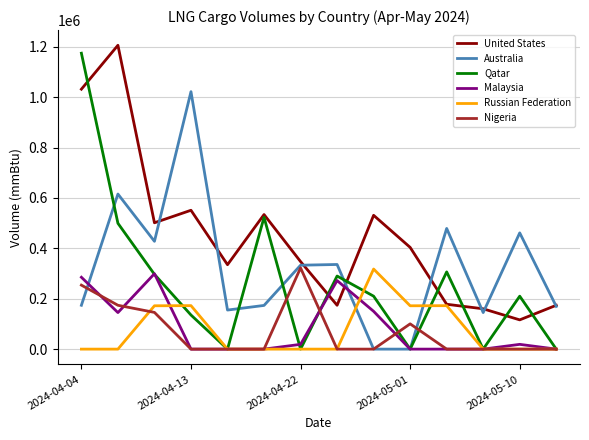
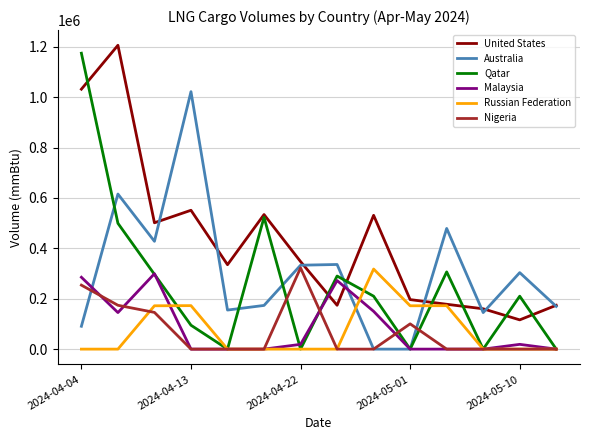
  {
    "United States": {
      "2024-04-04": 1030000,
      "2024-04-13": 550000,
      "2024-04-22": 350000,
-     "2024-05-01": 400000,
+     "2024-05-01": 200000,
      "2024-05-10": 120000
    },
    "Australia": {
-     "2024-04-04": 170000,
+     "2024-04-04": 90000,
      "2024-04-13": 1020000,
      "2024-04-22": 330000,
-     "2024-05-10": 460000
+     "2024-05-10": 300000
    },
    "Qatar": {
      "2024-04-04": 1170000,
-     "2024-04-13": 140000,
+     "2024-04-13": 90000,
      "2024-05-10": 210000
    },
    "Malaysia": {
      "2024-04-04": 290000,
      "2024-04-22": 20000,
      "2024-05-10": 20000
    },
    "Russian Federation": {
      "2024-04-04": 0,
      "2024-04-13": 170000,
      "2024-05-01": 170000
    },
    "Nigeria": {
      "2024-04-04": 250000,
      "2024-04-22": 320000,
      "2024-05-01": 100000
    }
  }
